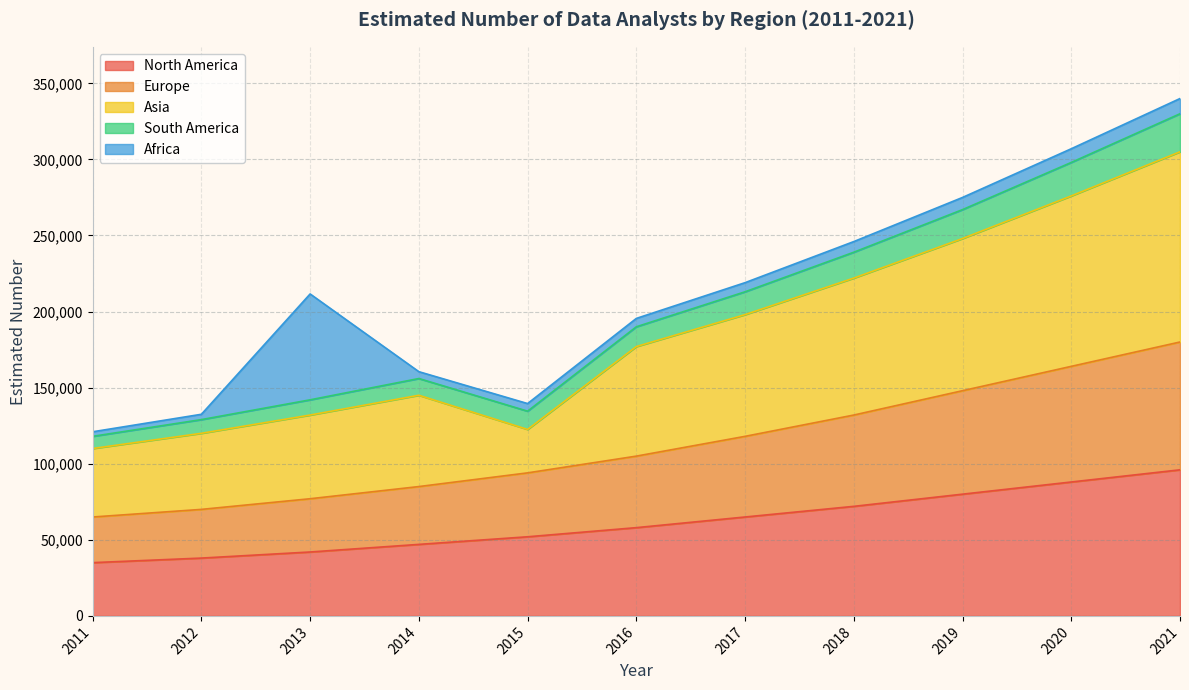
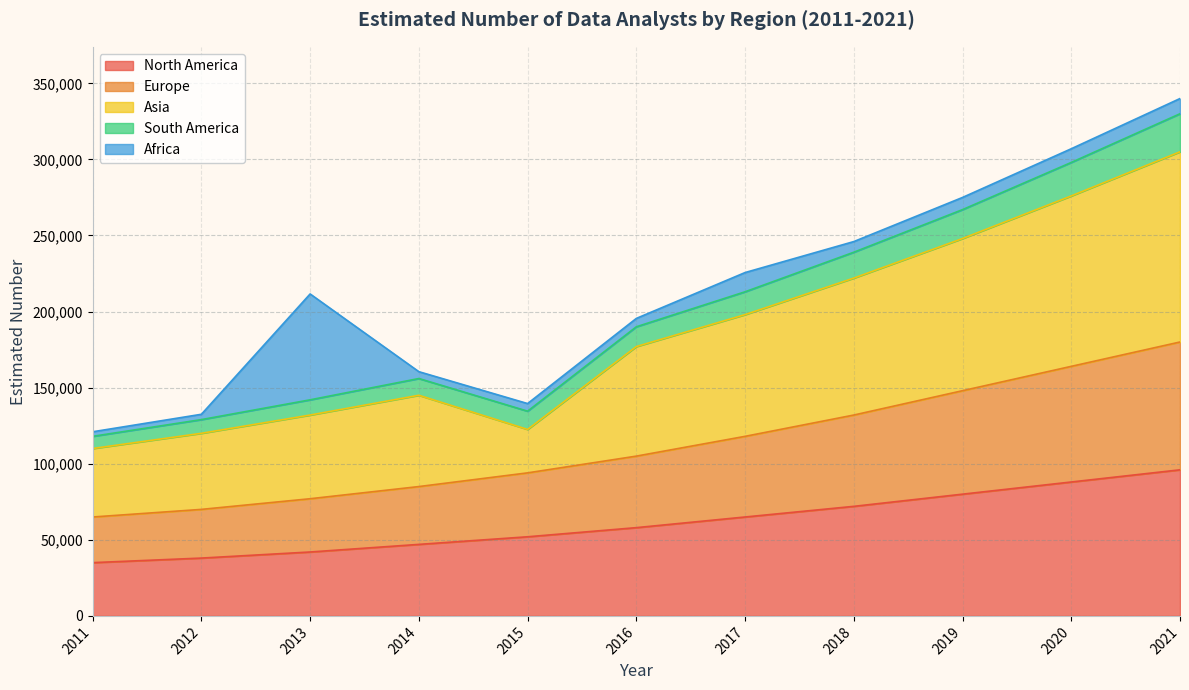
  {
    "Asia": {
      "2011": "45,000",
      "2012": "50,000",
      "2013": "55,000",
      "2014": "60,000",
      "2015": "29,000",
      "2016": "72,000",
      "2017": "80,000",
      "2018": "90,000",
      "2019": "100,000",
      "2020": "112,000",
      "2021": "125,000"
    },
    "South America": {
      "2011": "8,000",
      "2012": "9,000",
      "2013": "10,000",
      "2014": "11,000",
      "2015": "12,000",
      "2016": "13,000",
      "2017": "15,000",
      "2018": "17,000",
      "2019": "19,000",
      "2020": "22,000",
      "2021": "25,000"
    },
    "Africa": {
      "2011": "3,000",
      "2012": "4,000",
      "2013": "70,000",
      "2014": "5,000",
      "2015": "5,000",
      "2016": "6,000",
-     "2017": "6,000",
+     "2017": "13,000",
      "2018": "7,000",
      "2019": "8,000",
      "2020": "9,000",
      "2021": "10,000"
    }
  }
